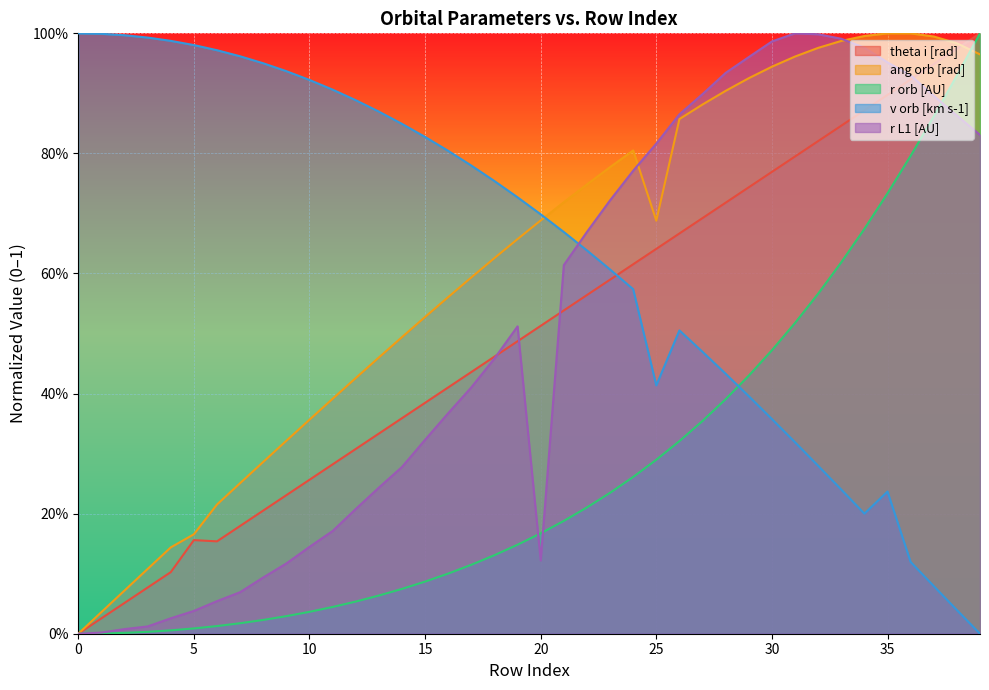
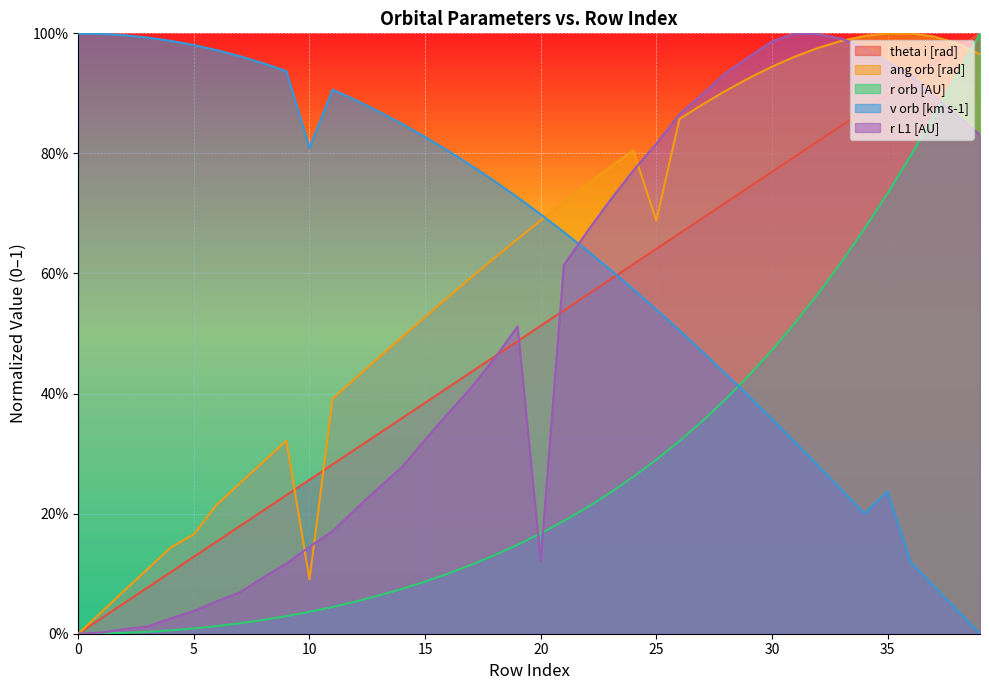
  {
    "theta i [rad]": {
-     "5": "16%",
+     "5": "13%",
      "10": "26%",
      "15": "38%",
      "20": "51%",
      "25": "64%",
      "30": "77%"
    },
    "ang orb [rad]": {
      "5": "17%",
-     "10": "36%",
+     "10": "9%",
      "15": "53%",
      "20": "69%",
      "25": "69%",
      "30": "94%",
      "35": "100%"
    },
    "r orb [AU]": {
      "5": "1%",
      "10": "4%",
      "15": "9%",
      "20": "17%",
      "25": "29%",
      "30": "47%",
      "35": "73%"
    },
    "v orb [km s-1]": {
      "0": "100%",
      "5": "98%",
-     "10": "92%",
+     "10": "81%",
      "15": "83%",
      "20": "70%",
-     "25": "41%",
+     "25": "54%",
      "30": "36%",
      "35": "24%"
    },
    "r L1 [AU]": {
      "5": "4%",
      "10": "14%",
      "15": "32%",
      "20": "12%",
      "25": "82%",
      "30": "99%"
    }
  }
